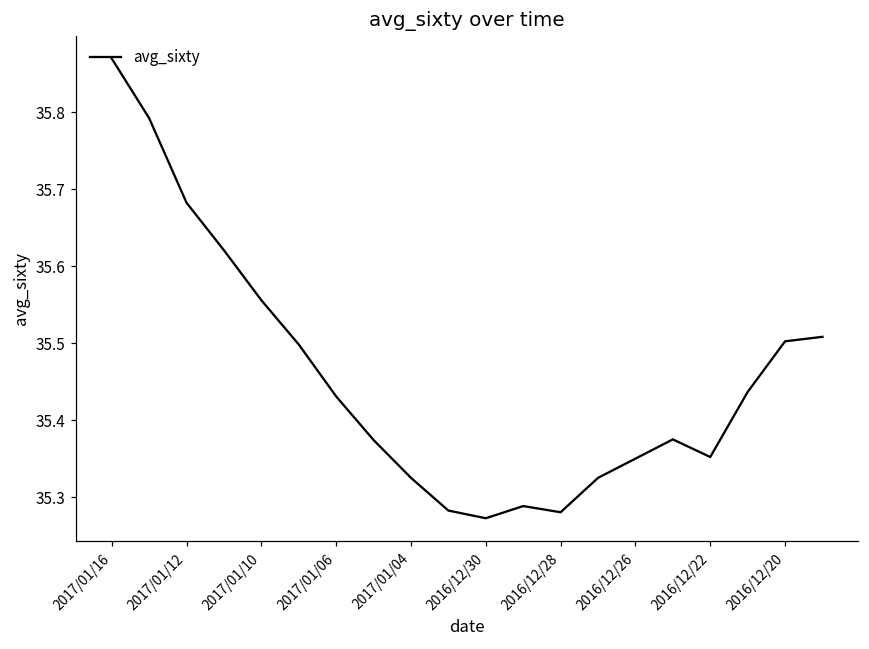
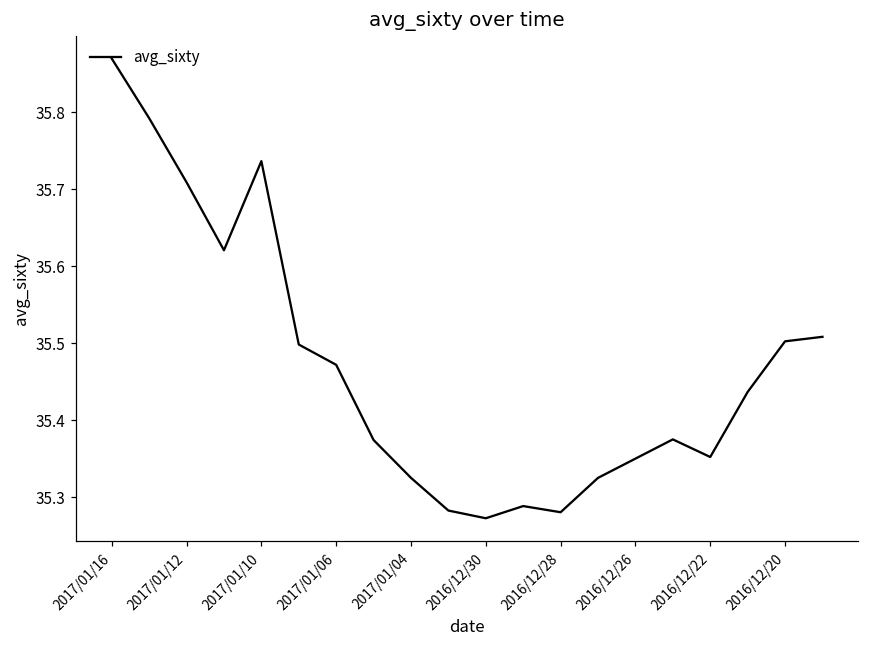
  {
    "2017/01/16": 35.87,
-   "2017/01/12": 35.68,
-   "2017/01/10": 35.56,
-   "2017/01/06": 35.43,
+   "2017/01/12": 35.71,
+   "2017/01/10": 35.74,
+   "2017/01/06": 35.47,
    "2017/01/04": 35.33,
    "2016/12/30": 35.27,
    "2016/12/28": 35.28,
    "2016/12/26": 35.35,
    "2016/12/22": 35.35,
    "2016/12/20": 35.50
  }
